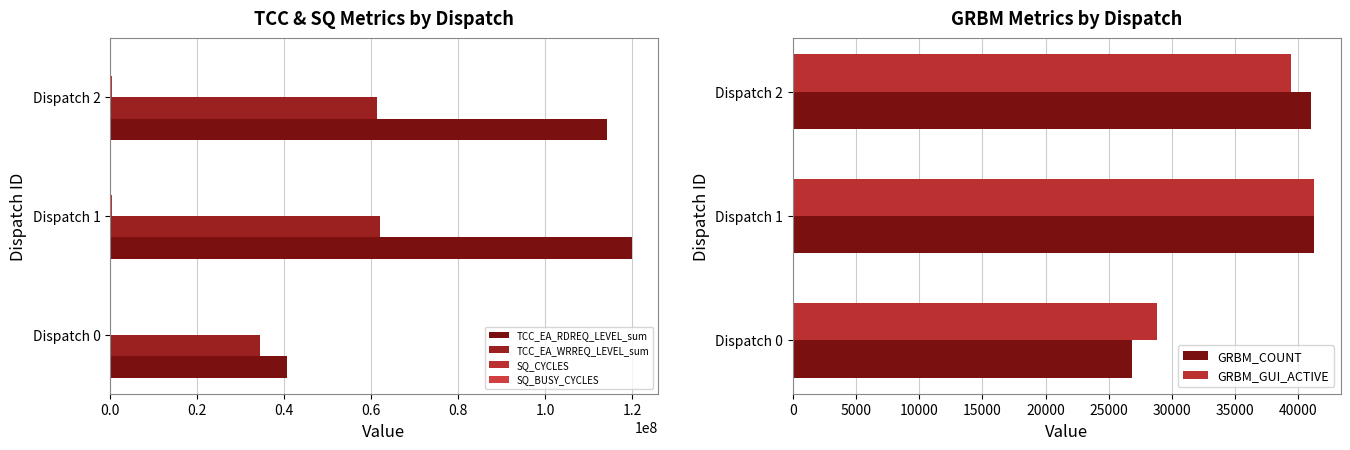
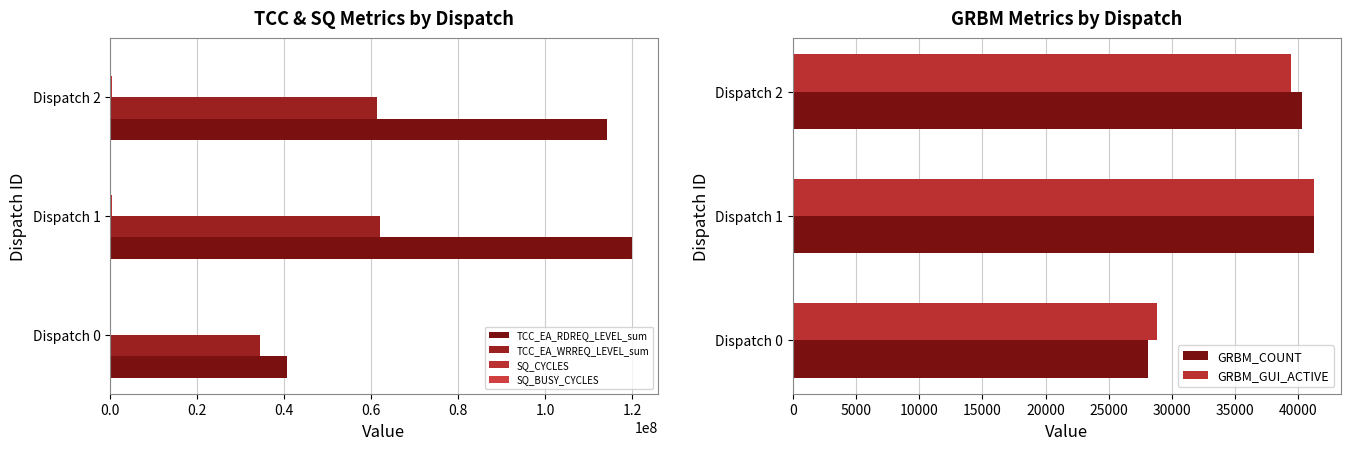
  {
    "GRBM Metrics by Dispatch": {
      "GRBM_COUNT": {
-       "Dispatch 2": 41000,
+       "Dispatch 2": 40300,
        "Dispatch 1": 41300,
-       "Dispatch 0": 26900
+       "Dispatch 0": 28100
      },
      "GRBM_GUI_ACTIVE": {
        "Dispatch 2": 39400,
        "Dispatch 1": 41300,
        "Dispatch 0": 28800
      }
    }
  }
